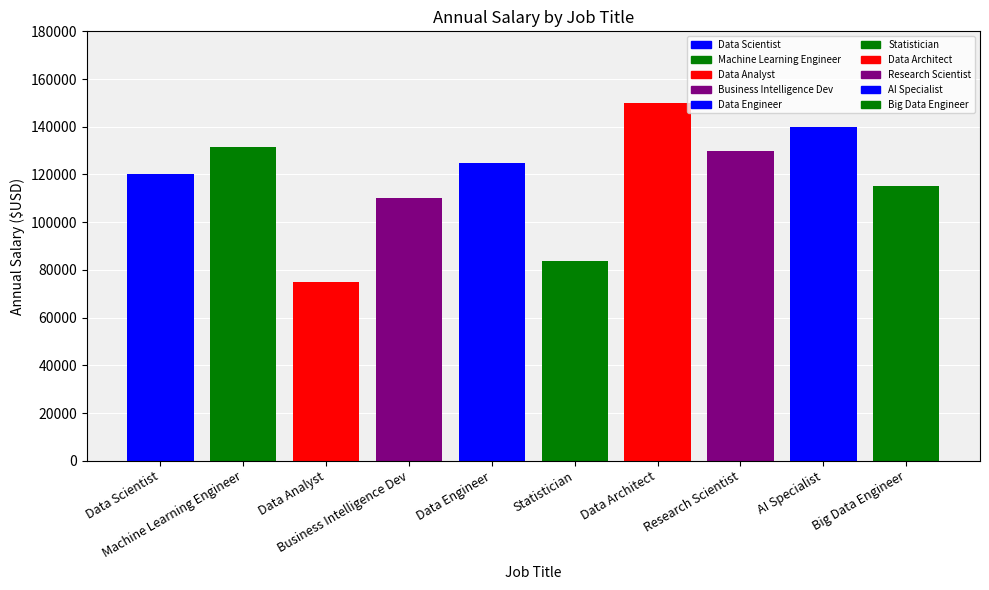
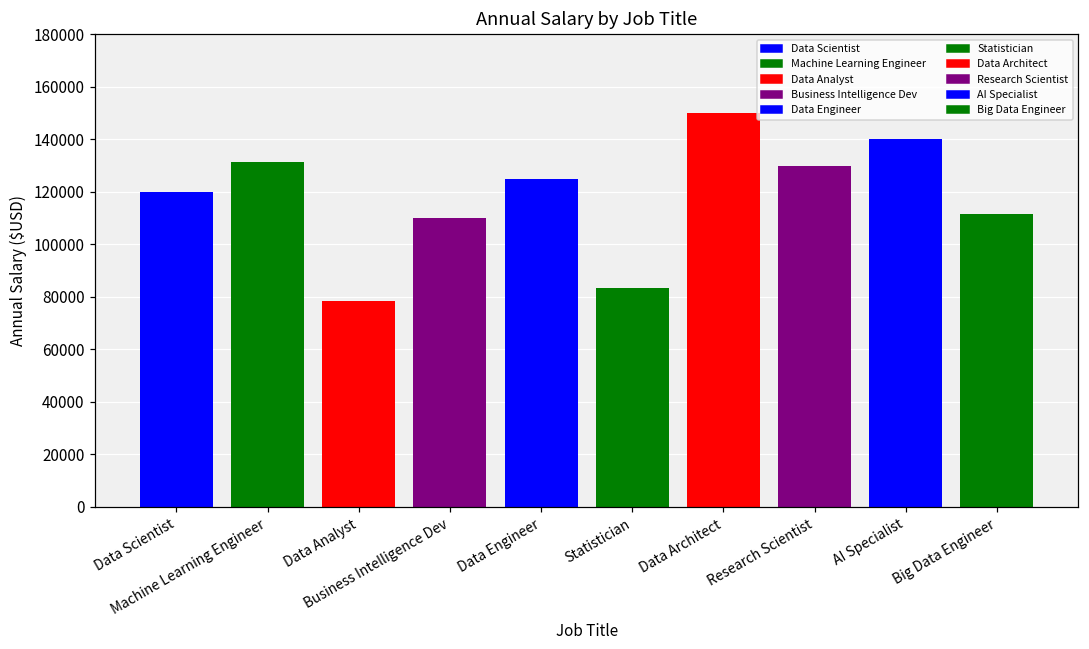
  {
    "Data Scientist": 120000,
    "Machine Learning Engineer": 131000,
-   "Data Analyst": 75000,
+   "Data Analyst": 78000,
    "Business Intelligence Dev": 110000,
    "Data Engineer": 125000,
    "Statistician": 84000,
    "Data Architect": 150000,
    "Research Scientist": 130000,
    "AI Specialist": 140000,
-   "Big Data Engineer": 115000
+   "Big Data Engineer": 112000
  }
